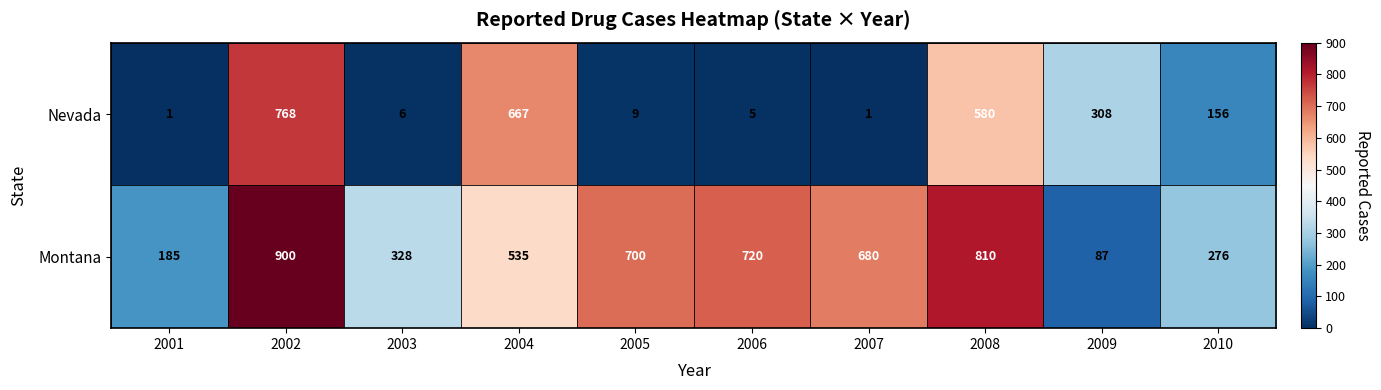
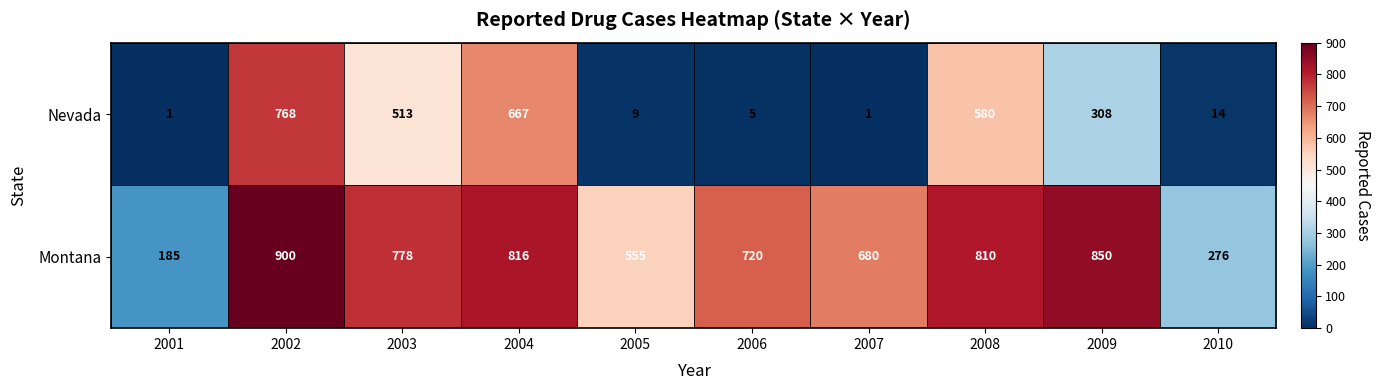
  {
    "Nevada": {
      "2001": 1,
      "2002": 768,
-     "2003": 6,
+     "2003": 513,
      "2004": 667,
      "2005": 9,
      "2006": 5,
      "2007": 1,
      "2008": 580,
      "2009": 308,
-     "2010": 156
+     "2010": 14
    },
    "Montana": {
      "2001": 185,
      "2002": 900,
-     "2003": 328,
-     "2004": 535,
-     "2005": 700,
+     "2003": 778,
+     "2004": 816,
+     "2005": 555,
      "2006": 720,
      "2007": 680,
      "2008": 810,
-     "2009": 87,
+     "2009": 850,
      "2010": 276
    }
  }
